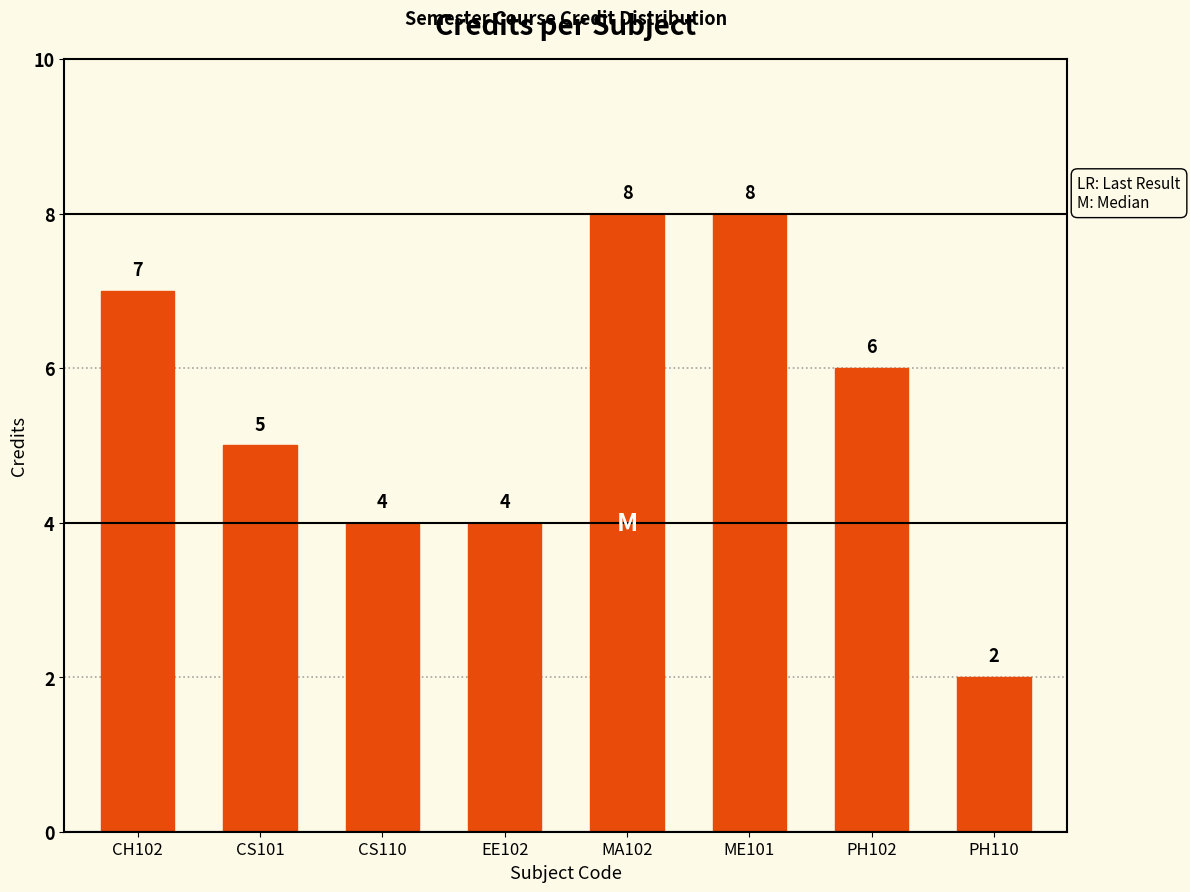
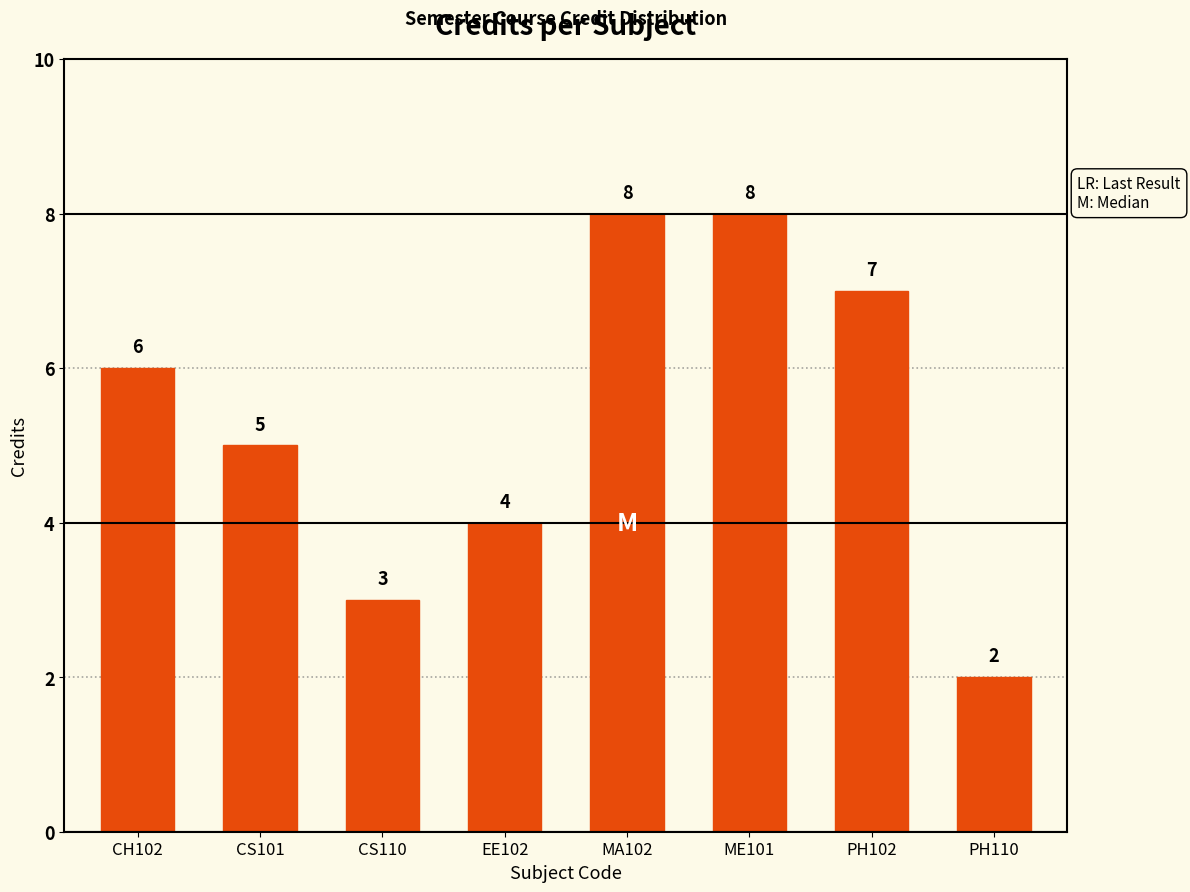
  {
-   "CH102": 7,
+   "CH102": 6,
    "CS101": 5,
-   "CS110": 4,
+   "CS110": 3,
    "EE102": 4,
    "MA102": 8,
    "ME101": 8,
-   "PH102": 6,
+   "PH102": 7,
    "PH110": 2
  }
